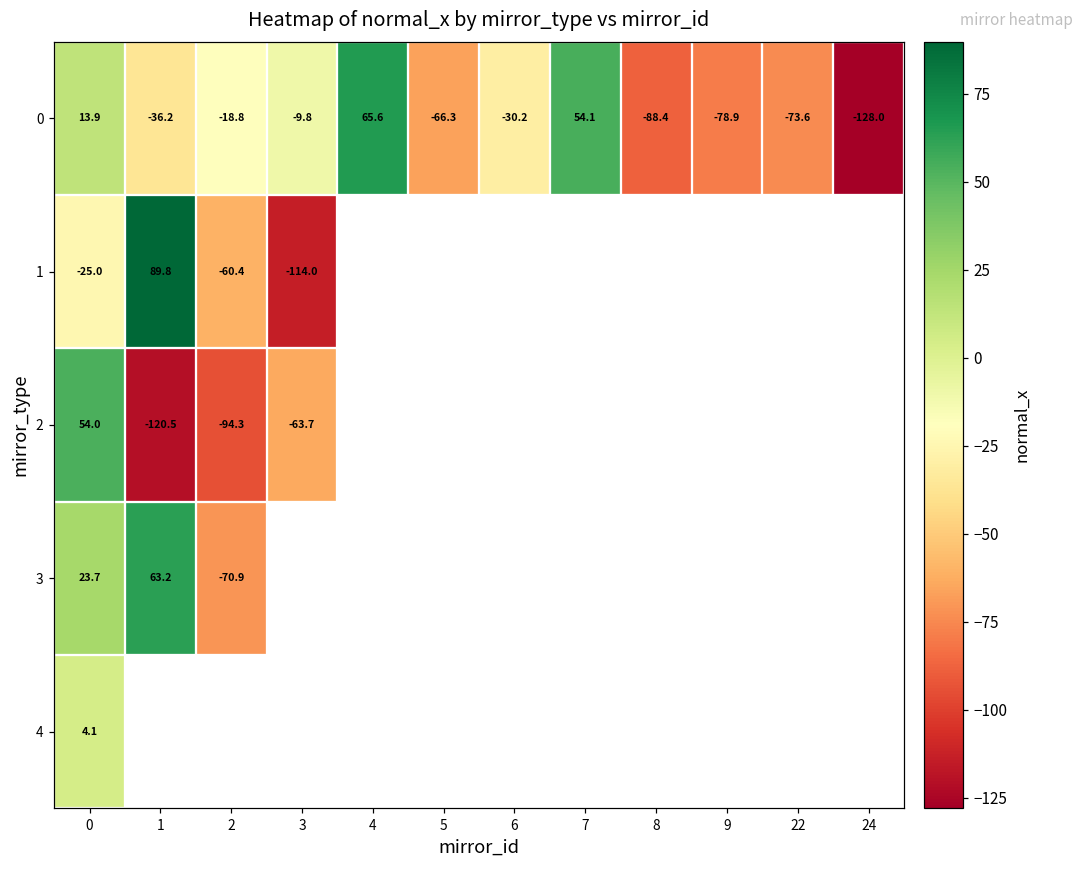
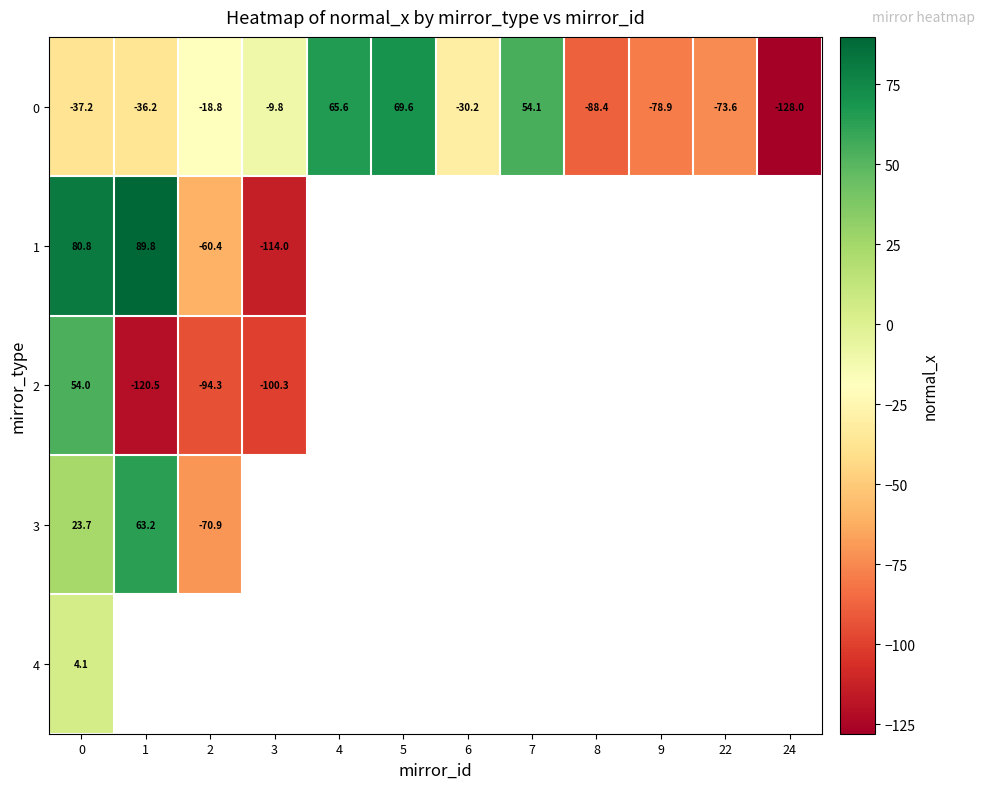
  {
    "0": {
-     "0": 13.9,
+     "0": -37.2,
      "1": -36.2,
      "2": -18.8,
      "3": -9.8,
      "4": 65.6,
-     "5": -66.3,
+     "5": 69.6,
      "6": -30.2,
      "7": 54.1,
      "8": -88.4,
      "9": -78.9,
      "22": -73.6,
      "24": -128.0
    },
    "1": {
-     "0": -25.0,
+     "0": 80.8,
      "1": 89.8,
      "2": -60.4,
      "3": -114.0
    },
    "2": {
      "0": 54.0,
      "1": -120.5,
      "2": -94.3,
-     "3": -63.7
+     "3": -100.3
    },
    "3": {
      "0": 23.7,
      "1": 63.2,
      "2": -70.9
    },
    "4": {
      "0": 4.1
    }
  }
